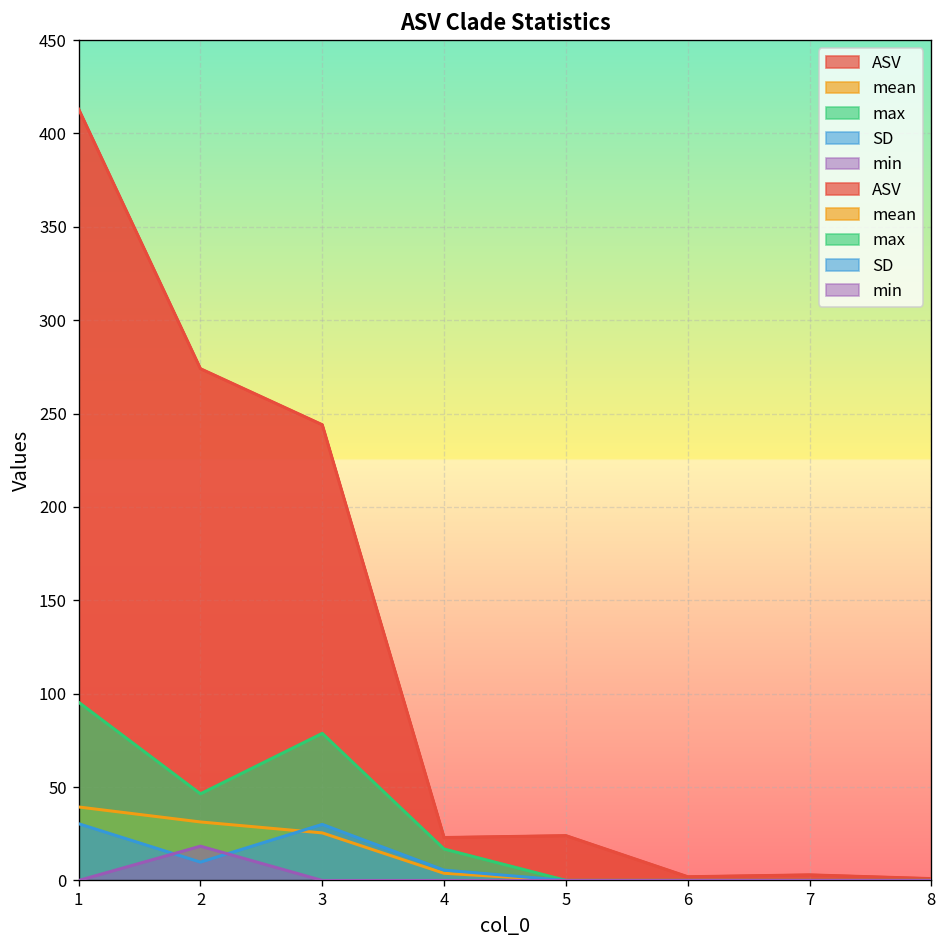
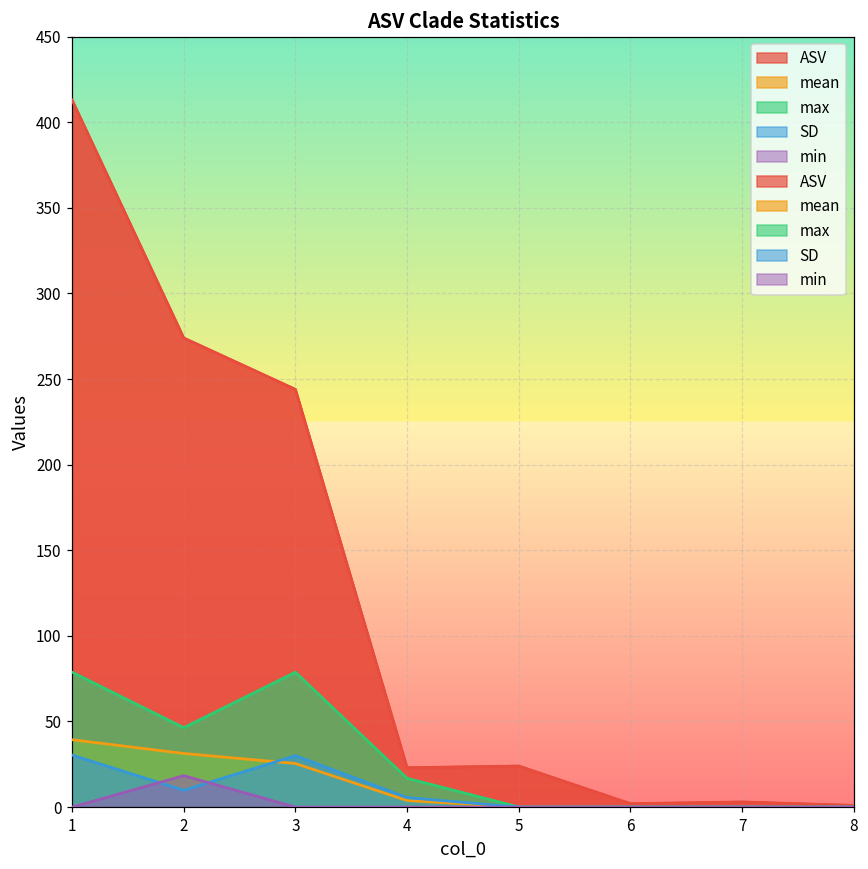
  {
    "ASV": {
      "1": 413,
      "2": 274,
      "3": 244,
      "4": 23,
      "5": 24,
      "6": 2,
      "7": 3
    },
    "mean": {
      "1": 39,
      "2": 31,
      "3": 25,
      "4": 4
    },
    "max": {
-     "1": 95,
+     "1": 79,
      "2": 46,
      "3": 79,
      "4": 17
    },
    "SD": {
      "1": 30,
      "2": 10,
      "3": 30,
      "4": 6
    },
    "min": {
      "1": 0,
      "2": 18,
      "3": 0,
      "4": 0
    }
  }
